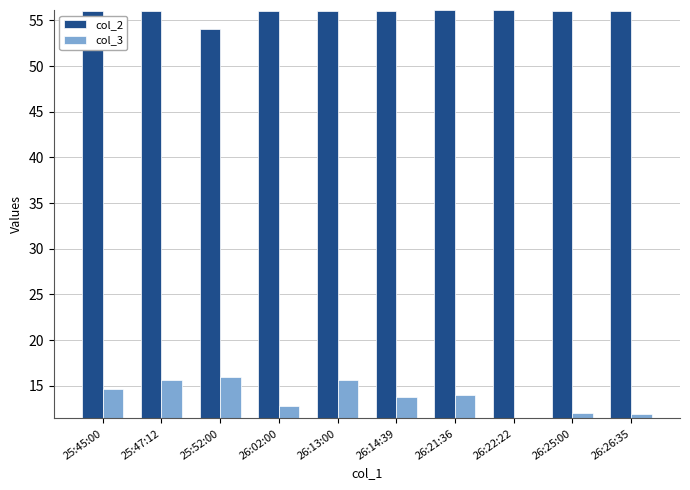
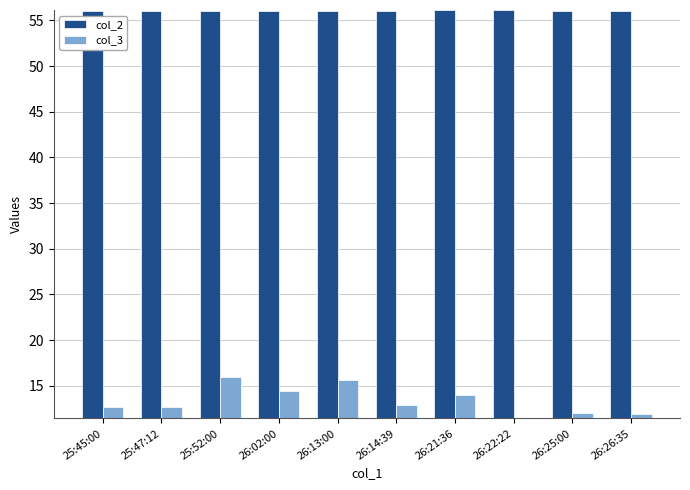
  {
    "col_2": {
      "25:45:00": 56,
      "25:47:12": 56,
-     "25:52:00": 54,
+     "25:52:00": 56,
      "26:02:00": 56,
      "26:13:00": 56,
      "26:14:39": 56,
      "26:21:36": 56,
      "26:22:22": 56,
      "26:25:00": 56,
      "26:26:35": 56
    },
    "col_3": {
-     "25:45:00": 15,
-     "25:47:12": 16,
+     "25:45:00": 13,
+     "25:47:12": 13,
      "25:52:00": 16,
-     "26:02:00": 13,
+     "26:02:00": 14,
      "26:13:00": 16,
-     "26:14:39": 14,
+     "26:14:39": 13,
      "26:21:36": 14,
      "26:22:22": 11,
      "26:25:00": 12,
      "26:26:35": 12
    }
  }
